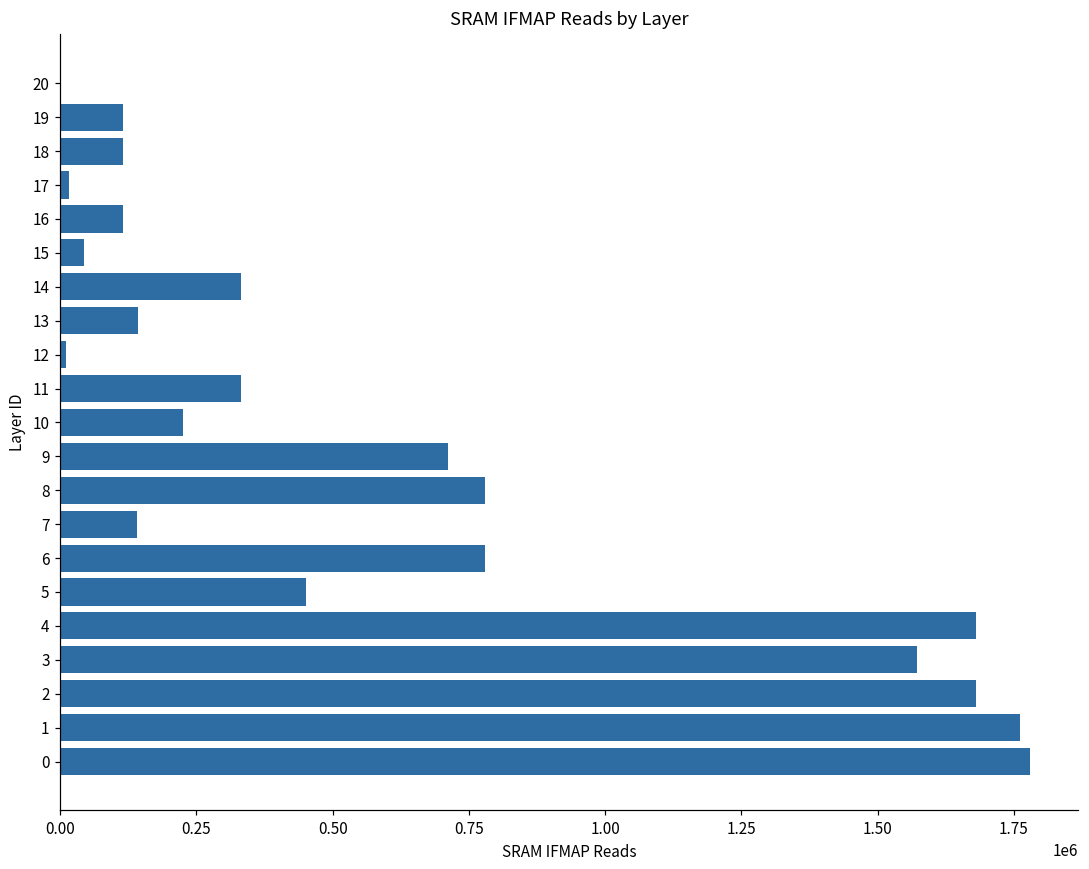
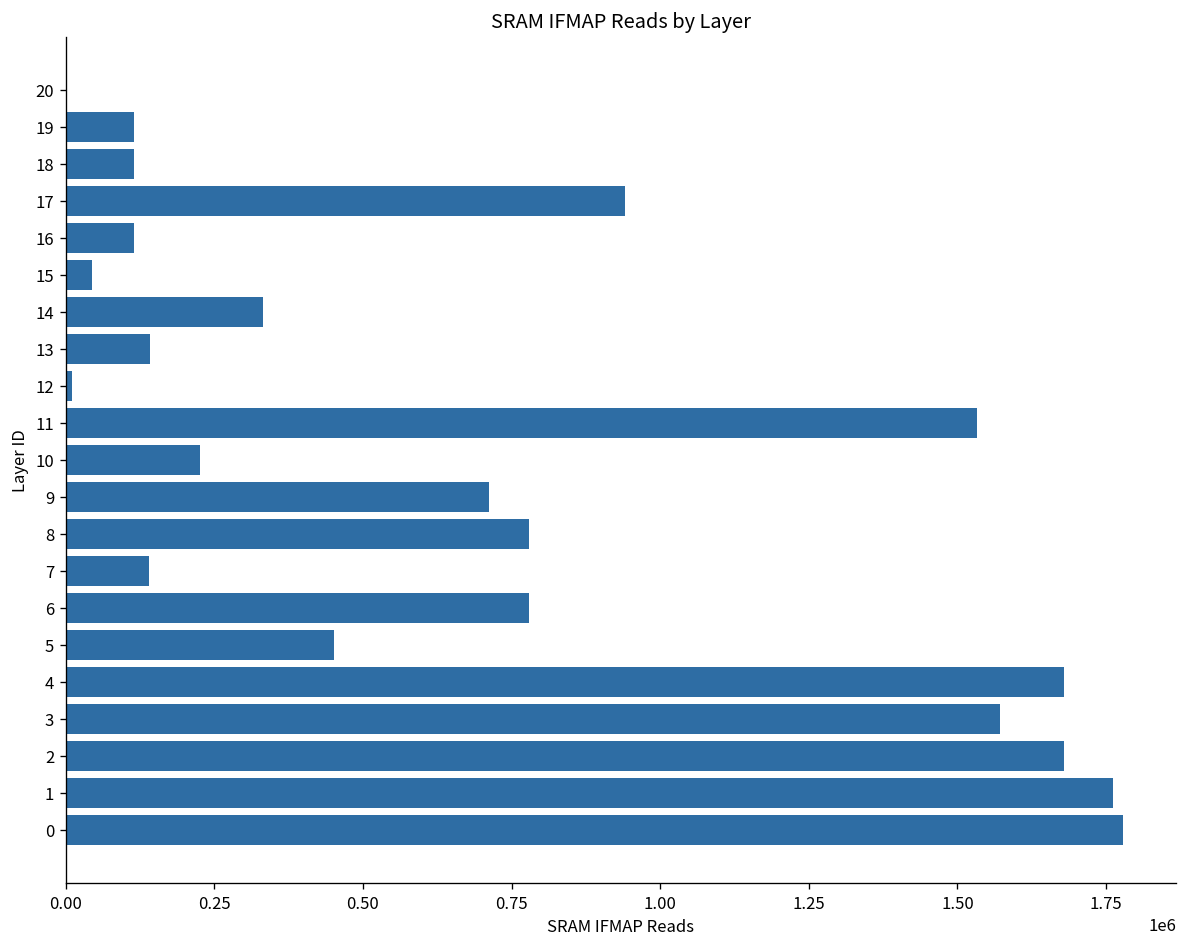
  {
    "19": 120000,
    "18": 120000,
-   "17": 20000,
+   "17": 940000,
    "16": 120000,
    "15": 40000,
    "14": 330000,
    "13": 140000,
    "12": 10000,
-   "11": 330000,
+   "11": 1530000,
    "10": 230000,
    "9": 710000,
    "8": 780000,
    "7": 140000,
    "6": 780000,
    "5": 450000,
    "4": 1680000,
    "3": 1570000,
    "2": 1680000,
    "1": 1760000,
    "0": 1780000
  }
